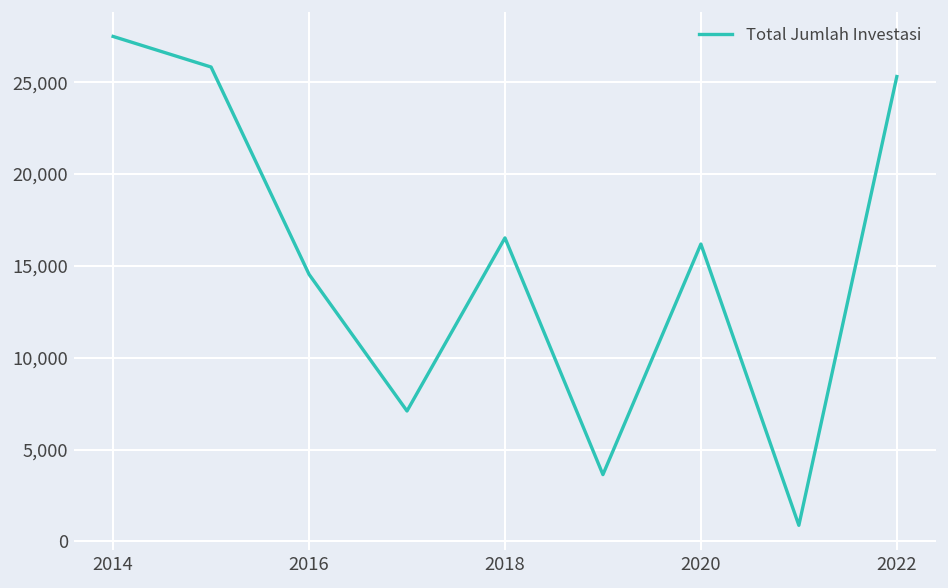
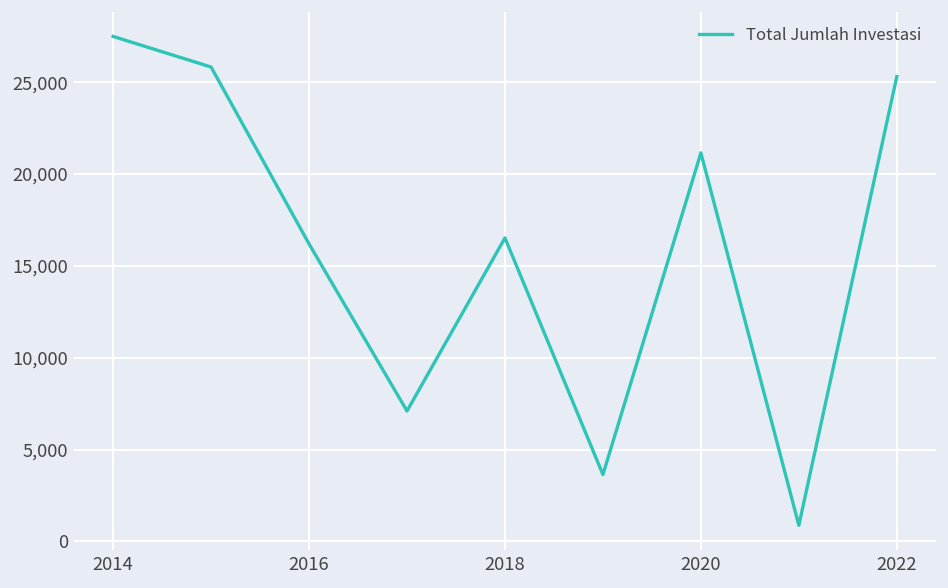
  {
    "2014": "27,500",
-   "2016": "14,500",
+   "2016": "16,200",
    "2018": "16,500",
-   "2020": "16,200",
+   "2020": "21,200",
    "2022": "25,300"
  }
